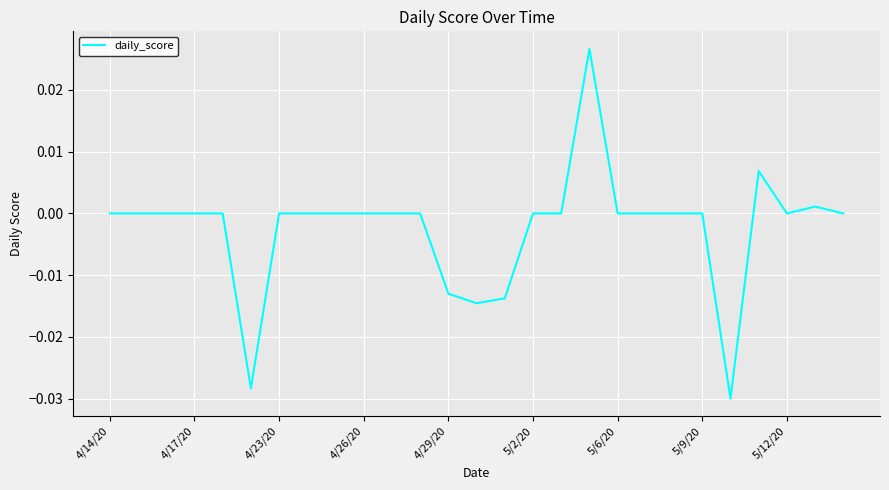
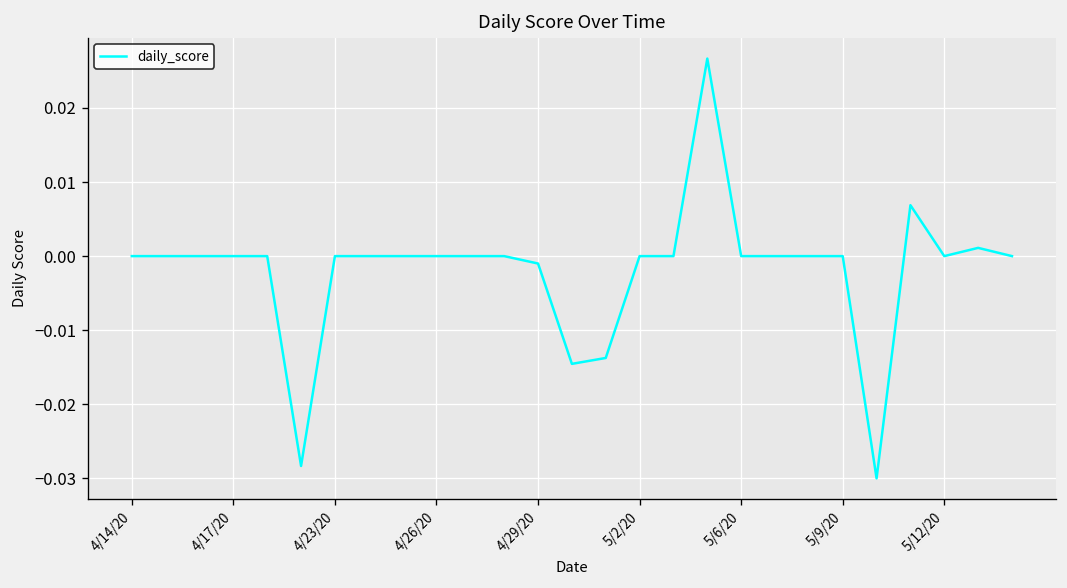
  {
    "4/14/20": 0.000,
    "4/17/20": 0.000,
    "4/23/20": 0.000,
    "4/26/20": 0.000,
-   "4/29/20": -0.013,
+   "4/29/20": -0.001,
    "5/2/20": 0.000,
    "5/6/20": 0.000,
    "5/9/20": 0.000,
    "5/12/20": 0.000
  }
